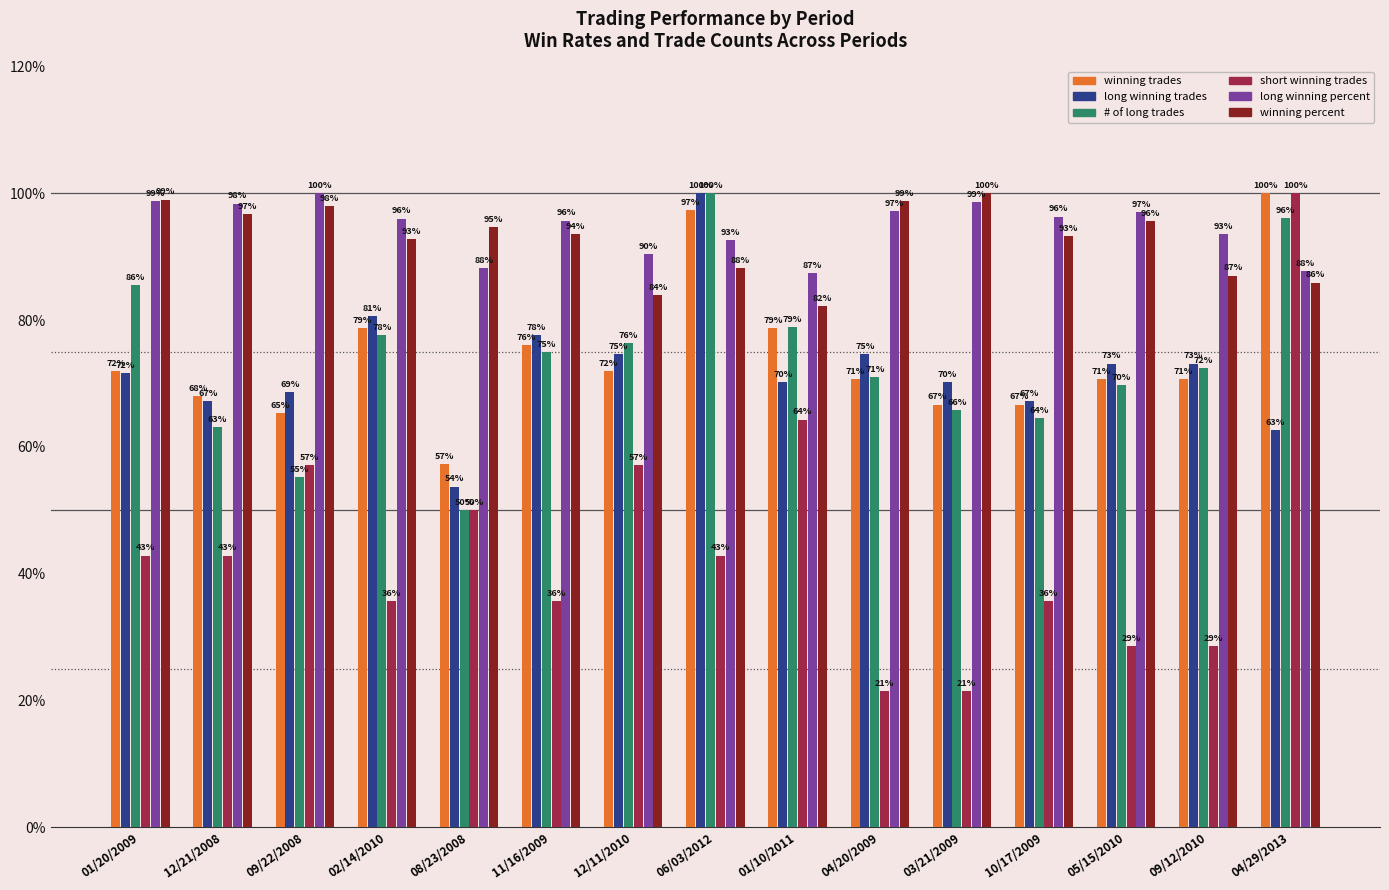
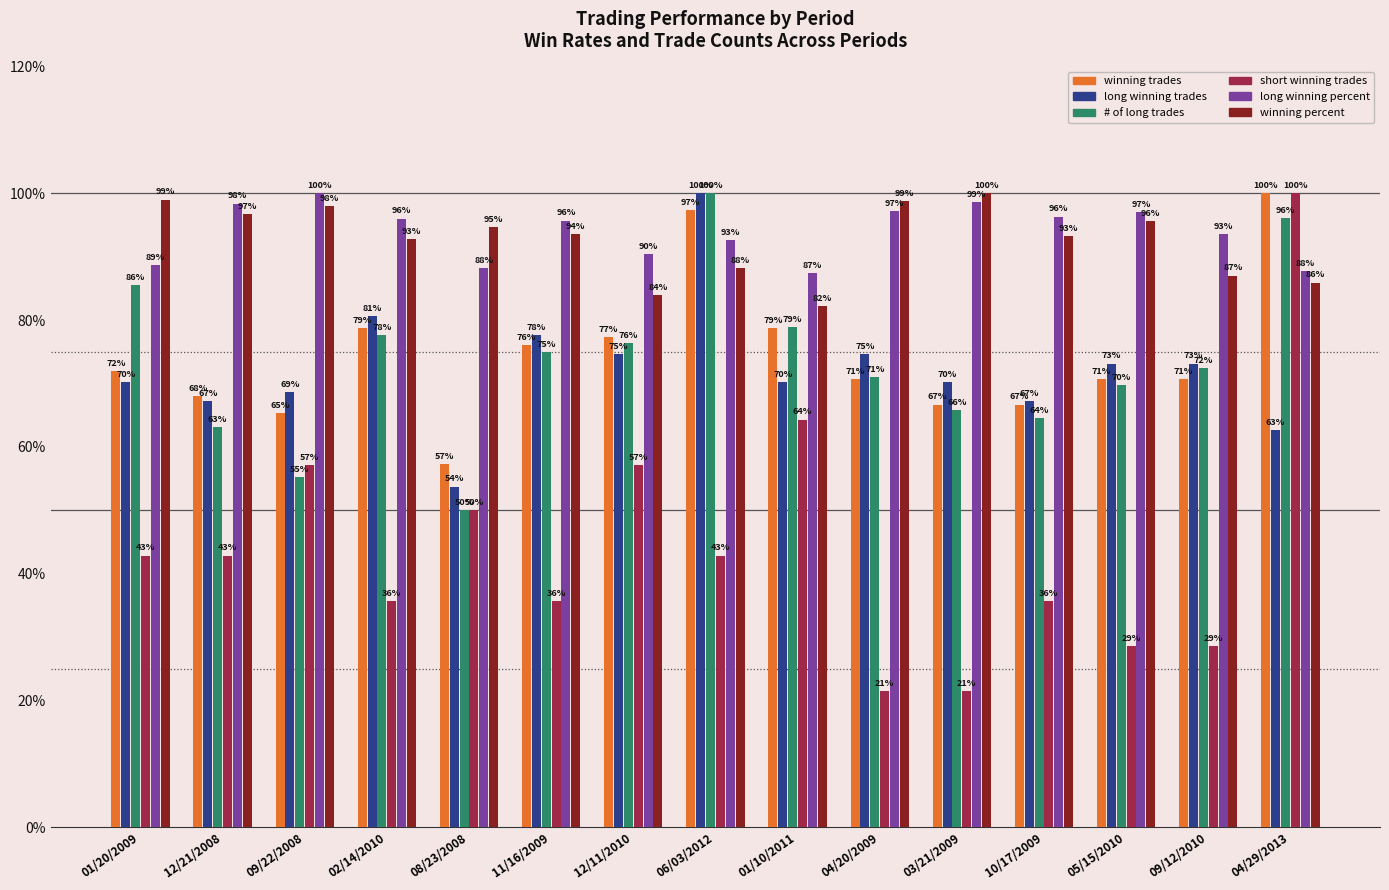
  {
    "winning trades": {
      "01/20/2009": "72%",
      "09/22/2008": "65%",
      "02/14/2010": "79%",
      "08/23/2008": "57%",
      "11/16/2009": "76%",
-     "12/11/2010": "72%",
+     "12/11/2010": "77%",
      "06/03/2012": "97%",
      "01/10/2011": "79%",
      "04/20/2009": "71%",
      "03/21/2009": "67%",
      "05/15/2010": "71%",
      "09/12/2010": "71%",
      "04/29/2013": "100%"
    },
    "long winning trades": {
-     "01/20/2009": "72%",
+     "01/20/2009": "70%",
      "09/22/2008": "69%",
      "02/14/2010": "81%",
      "08/23/2008": "54%",
      "11/16/2009": "78%",
      "12/11/2010": "75%",
      "01/10/2011": "70%",
      "04/20/2009": "75%",
      "03/21/2009": "70%",
      "05/15/2010": "73%",
      "04/29/2013": "63%"
    },
    "# of long trades": {
      "01/20/2009": "86%",
      "12/21/2008": "63%",
      "09/22/2008": "55%",
      "02/14/2010": "78%",
      "11/16/2009": "75%",
      "12/11/2010": "76%",
      "01/10/2011": "79%",
      "04/20/2009": "71%",
      "03/21/2009": "66%",
      "10/17/2009": "64%",
      "05/15/2010": "70%",
      "04/29/2013": "96%"
    },
    "long winning percent": {
-     "01/20/2009": "99%",
+     "01/20/2009": "89%",
      "12/21/2008": "98%",
      "09/22/2008": "100%",
      "02/14/2010": "96%",
      "08/23/2008": "88%",
      "11/16/2009": "96%",
      "12/11/2010": "90%",
      "06/03/2012": "93%",
      "01/10/2011": "87%",
      "04/20/2009": "97%",
      "03/21/2009": "99%",
      "10/17/2009": "96%",
      "05/15/2010": "97%",
      "09/12/2010": "93%",
      "04/29/2013": "88%"
    }
  }
